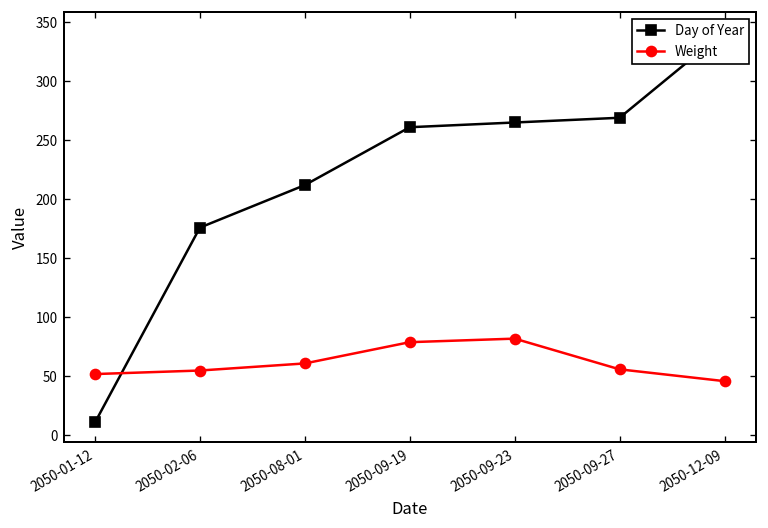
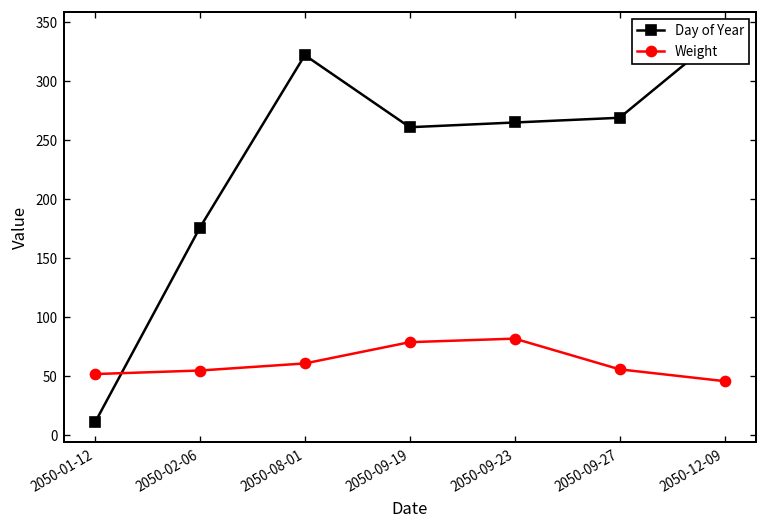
  {
    "Day of Year": {
      "2050-01-12": 10,
      "2050-02-06": 180,
-     "2050-08-01": 210,
+     "2050-08-01": 320,
      "2050-09-19": 260,
      "2050-09-23": 270,
      "2050-09-27": 270
    },
    "Weight": {
      "2050-01-12": 50,
      "2050-02-06": 60,
      "2050-08-01": 60,
      "2050-09-19": 80,
      "2050-09-23": 80,
      "2050-09-27": 60,
      "2050-12-09": 50
    }
  }
